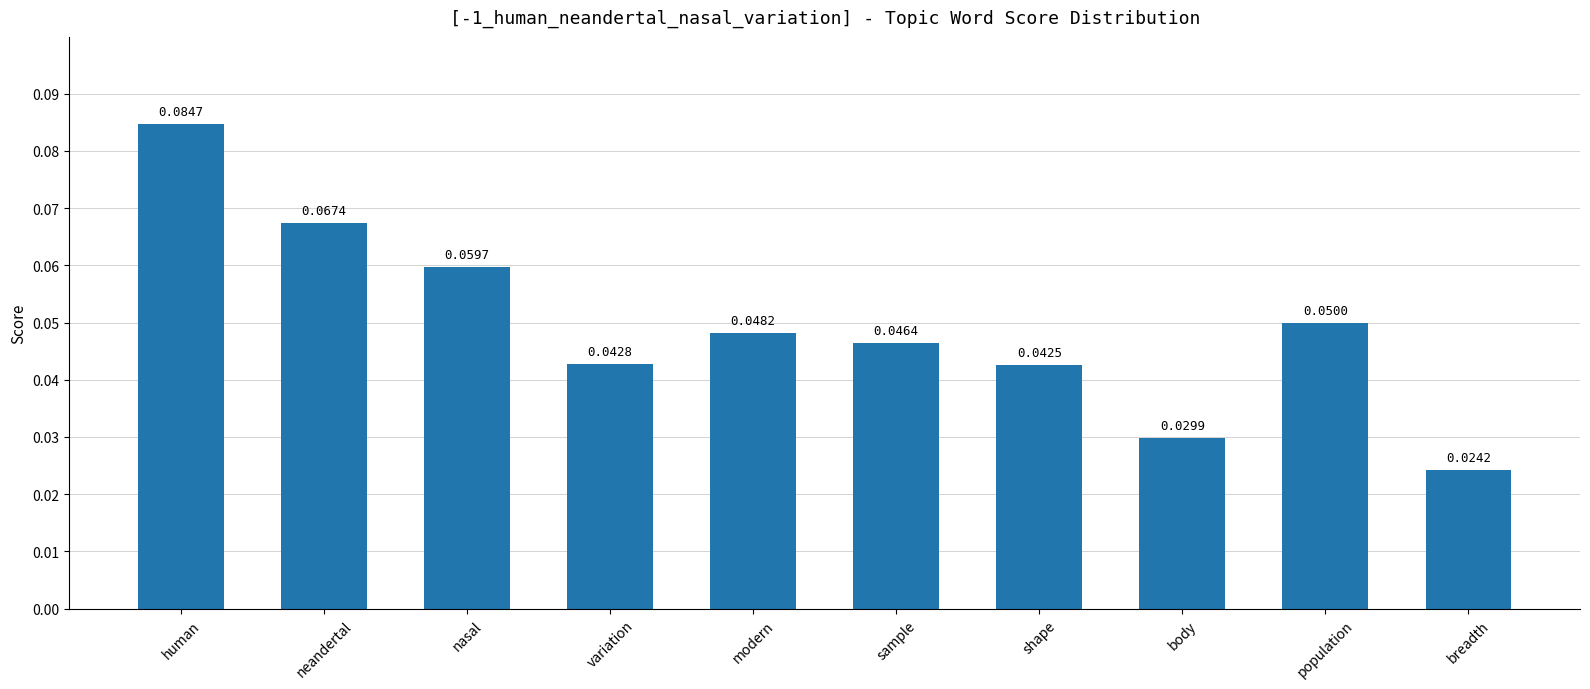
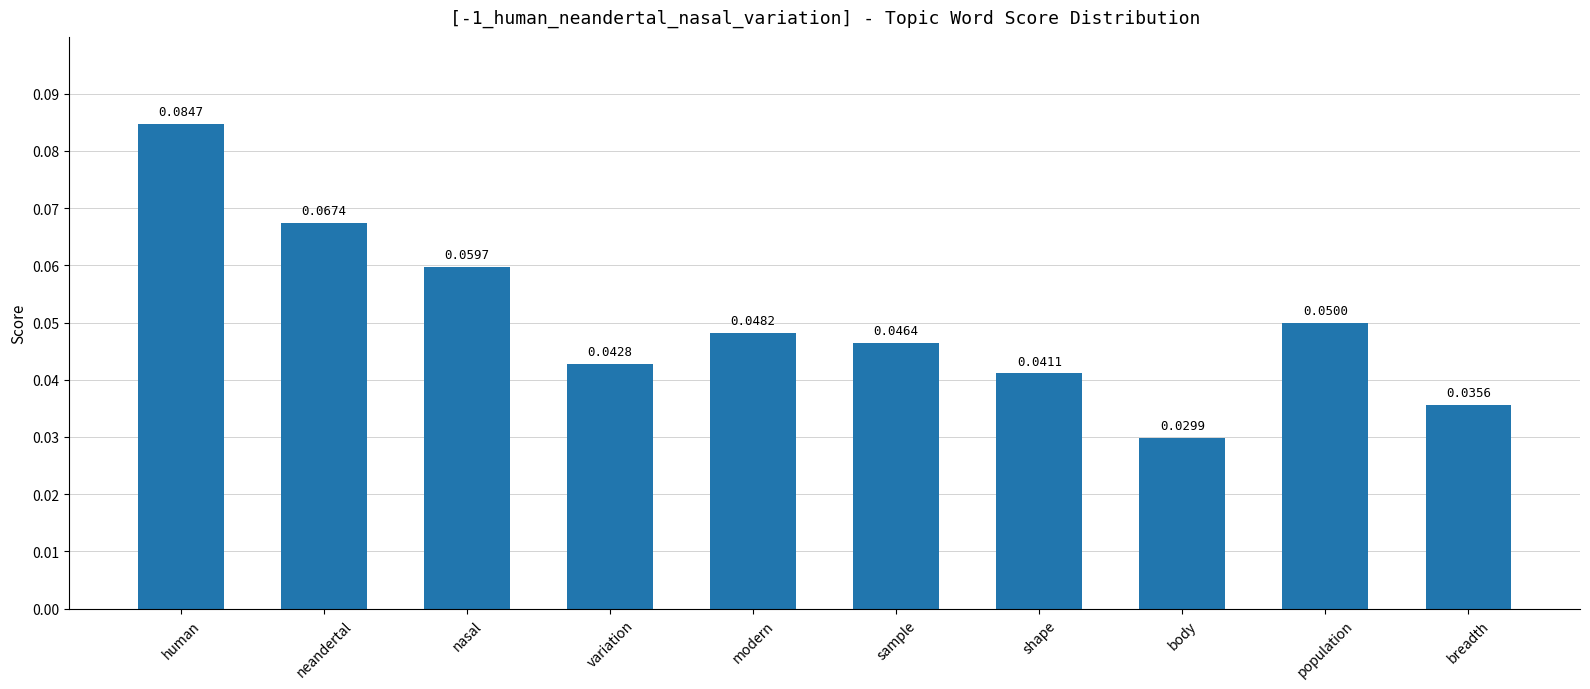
  {
    "human": 0.0847,
    "neandertal": 0.0674,
    "nasal": 0.0597,
    "variation": 0.0428,
    "modern": 0.0482,
    "sample": 0.0464,
-   "shape": 0.0425,
+   "shape": 0.0411,
    "body": 0.0299,
    "population": 0.0500,
-   "breadth": 0.0242
+   "breadth": 0.0356
  }
